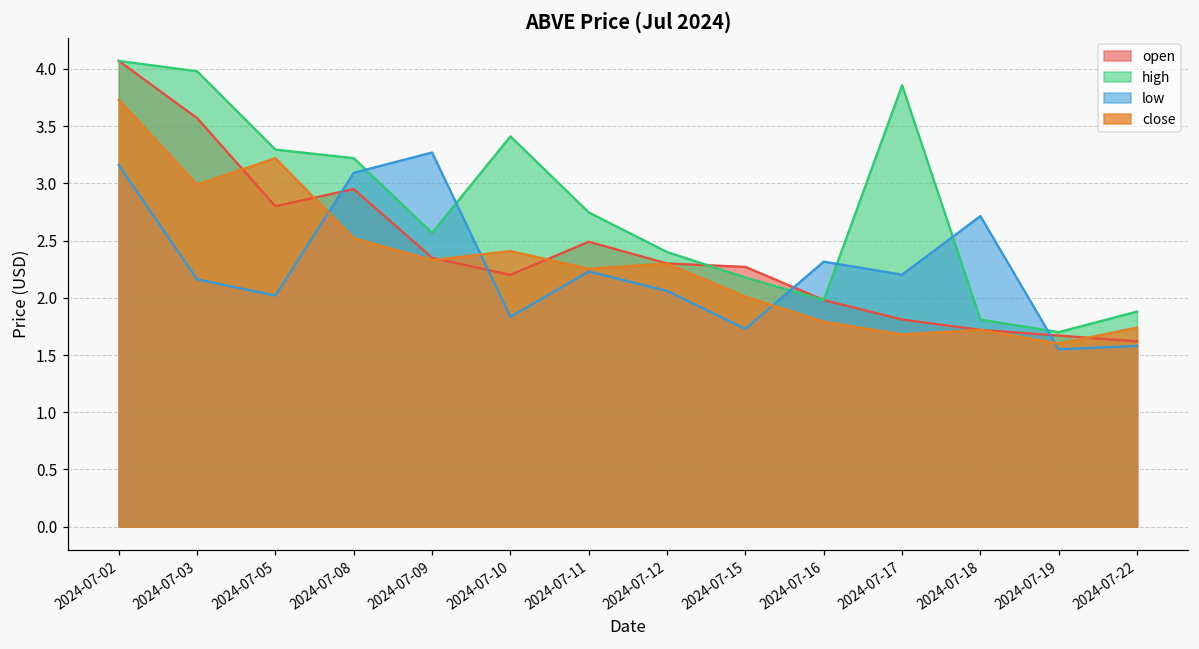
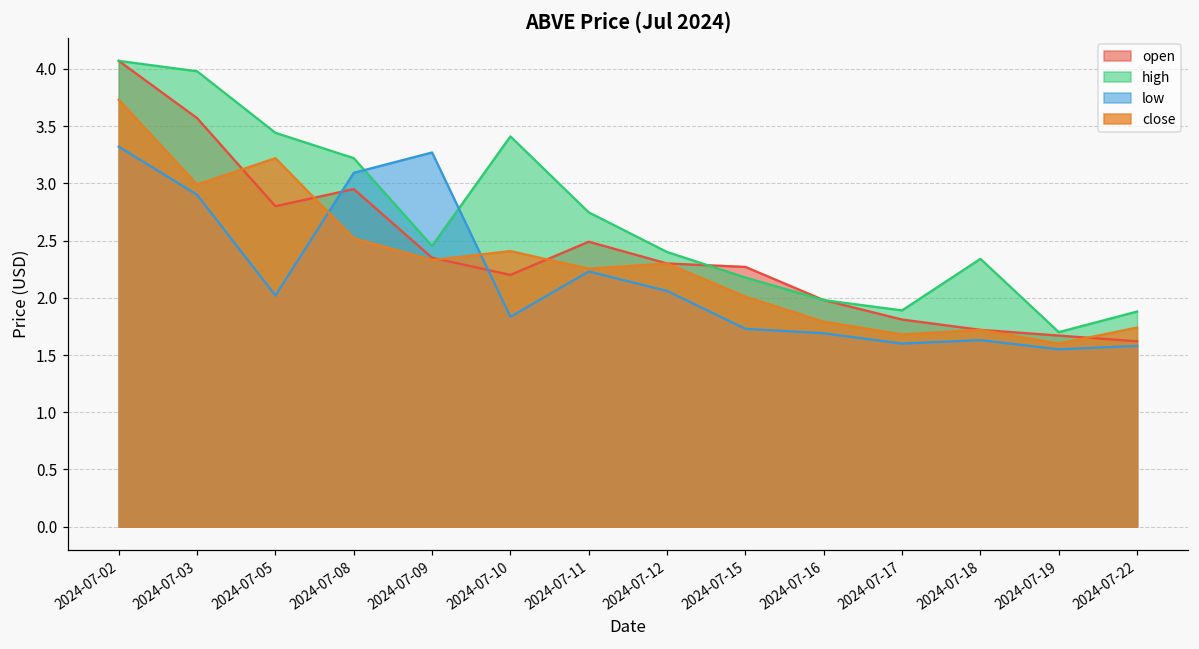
  {
    "high": {
      "2024-07-03": 3.98,
-     "2024-07-05": 3.30,
+     "2024-07-05": 3.44,
      "2024-07-08": 3.22,
-     "2024-07-09": 2.57,
+     "2024-07-09": 2.45,
      "2024-07-10": 3.41,
      "2024-07-11": 2.75,
      "2024-07-12": 2.40,
      "2024-07-15": 2.18,
-     "2024-07-17": 3.86,
-     "2024-07-18": 1.81,
+     "2024-07-17": 1.89,
+     "2024-07-18": 2.34,
      "2024-07-19": 1.70,
      "2024-07-22": 1.88
    },
    "low": {
-     "2024-07-02": 3.16,
-     "2024-07-03": 2.16,
+     "2024-07-02": 3.32,
+     "2024-07-03": 2.90,
      "2024-07-05": 2.02,
      "2024-07-08": 3.09,
      "2024-07-09": 3.27,
      "2024-07-10": 1.83,
      "2024-07-12": 2.06,
      "2024-07-15": 1.73,
-     "2024-07-16": 2.32,
-     "2024-07-17": 2.20,
-     "2024-07-18": 2.71,
+     "2024-07-16": 1.69,
+     "2024-07-17": 1.60,
+     "2024-07-18": 1.63,
      "2024-07-19": 1.55,
      "2024-07-22": 1.58
    }
  }
